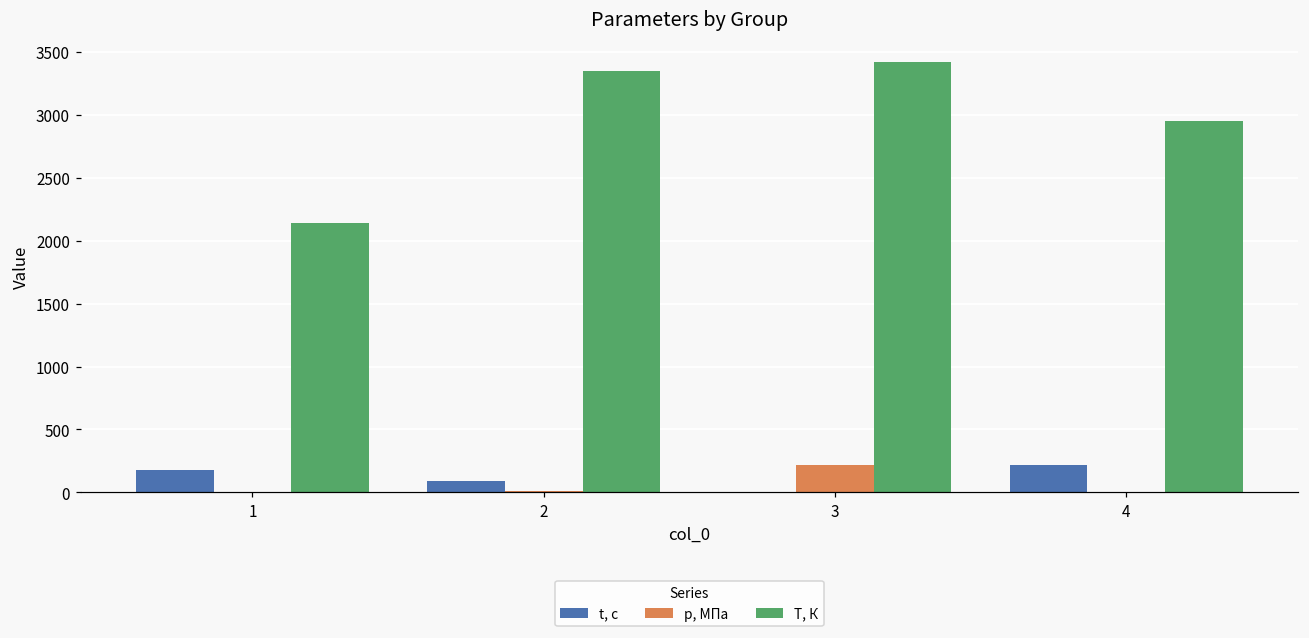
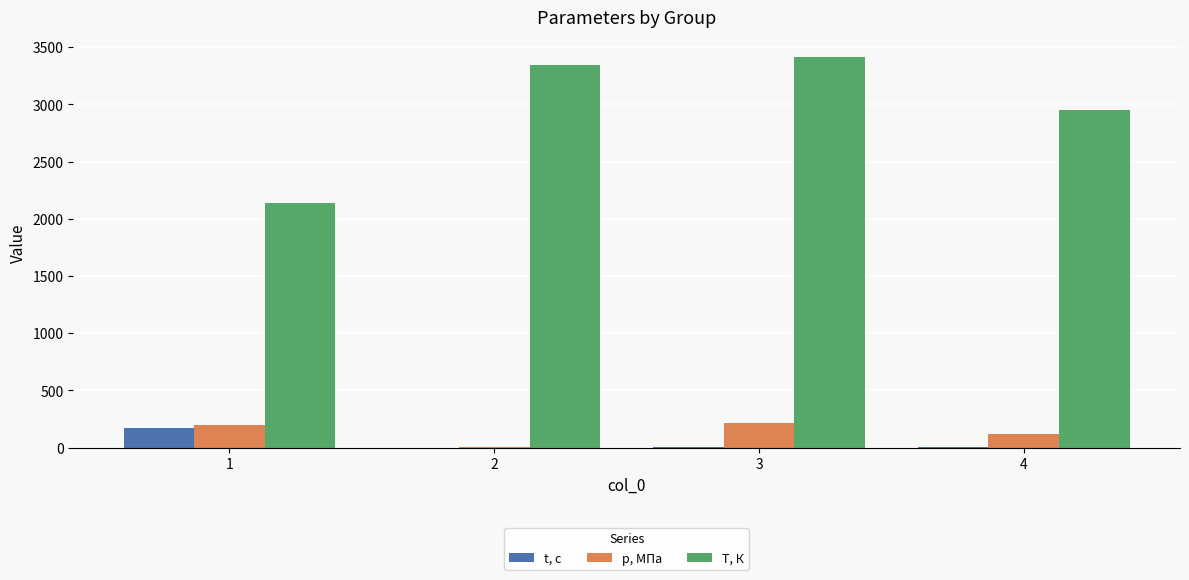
  {
    "t, с": {
      "1": 180,
-     "2": 90,
-     "4": 220
+     "2": 0,
+     "4": 0
    },
    "p, МПа": {
-     "1": 0,
+     "1": 190,
      "3": 220,
-     "4": 0
+     "4": 120
    },
    "T, К": {
      "1": 2140,
      "2": 3350,
      "3": 3420,
      "4": 2950
    }
  }
